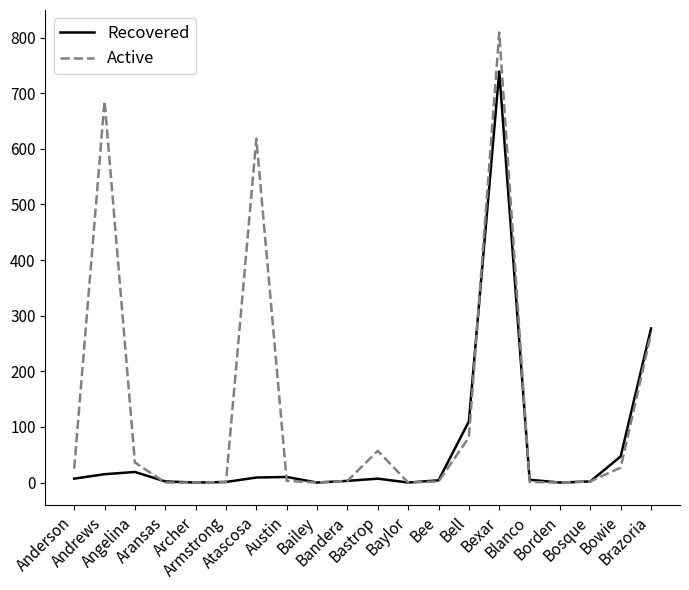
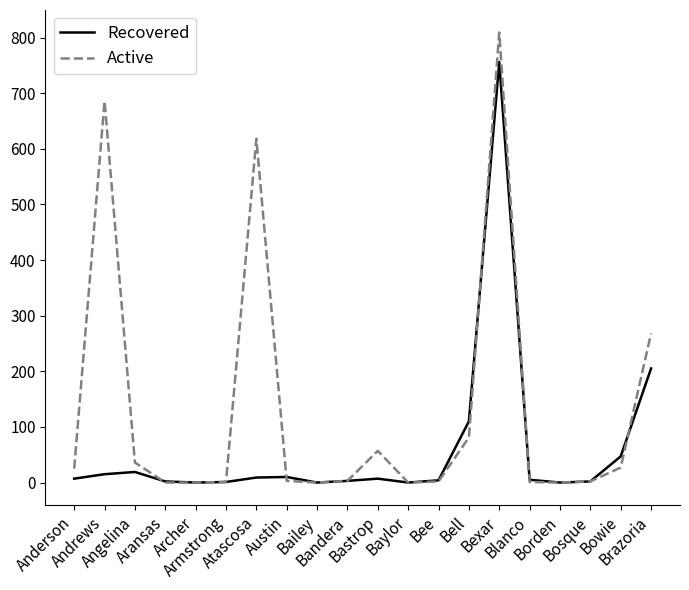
  {
    "Recovered": {
      "Anderson": 10,
      "Andrews": 20,
      "Angelina": 20,
      "Atascosa": 10,
      "Austin": 10,
      "Bastrop": 10,
      "Bell": 110,
-     "Bexar": 740,
+     "Bexar": 760,
      "Bowie": 50,
-     "Brazoria": 280
+     "Brazoria": 210
    },
    "Active": {
      "Anderson": 30,
      "Andrews": 690,
      "Angelina": 40,
      "Atascosa": 620,
      "Austin": 0,
      "Bastrop": 60,
      "Bell": 80,
      "Bexar": 810,
      "Bowie": 30,
      "Brazoria": 270
    }
  }
